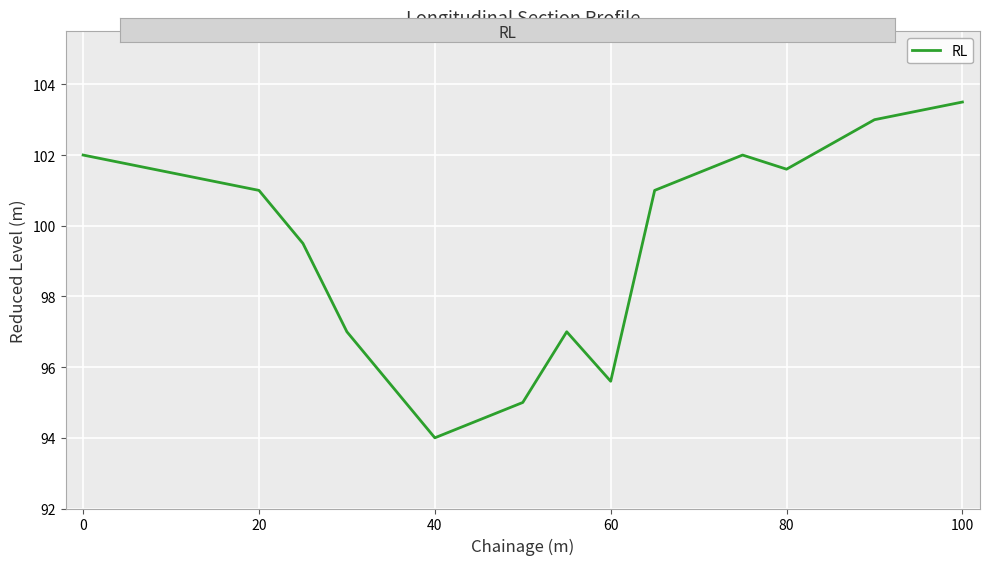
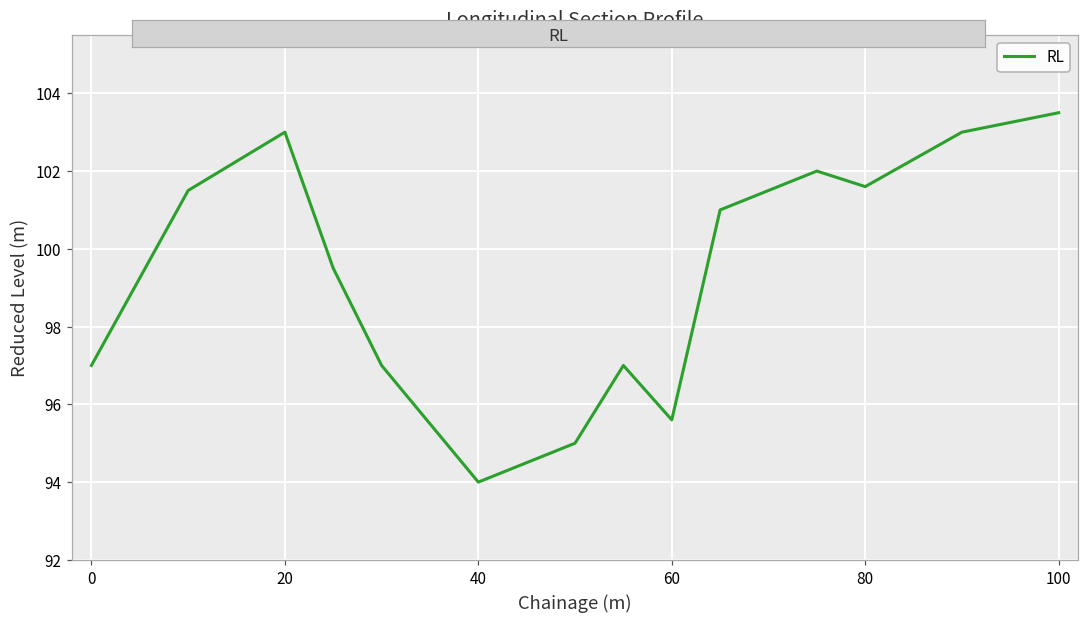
  {
-   "0": 102,
-   "20": 101,
+   "0": 97,
+   "20": 103,
    "40": 94,
    "60": 95.6,
    "80": 101.6,
    "100": 103.5
  }
